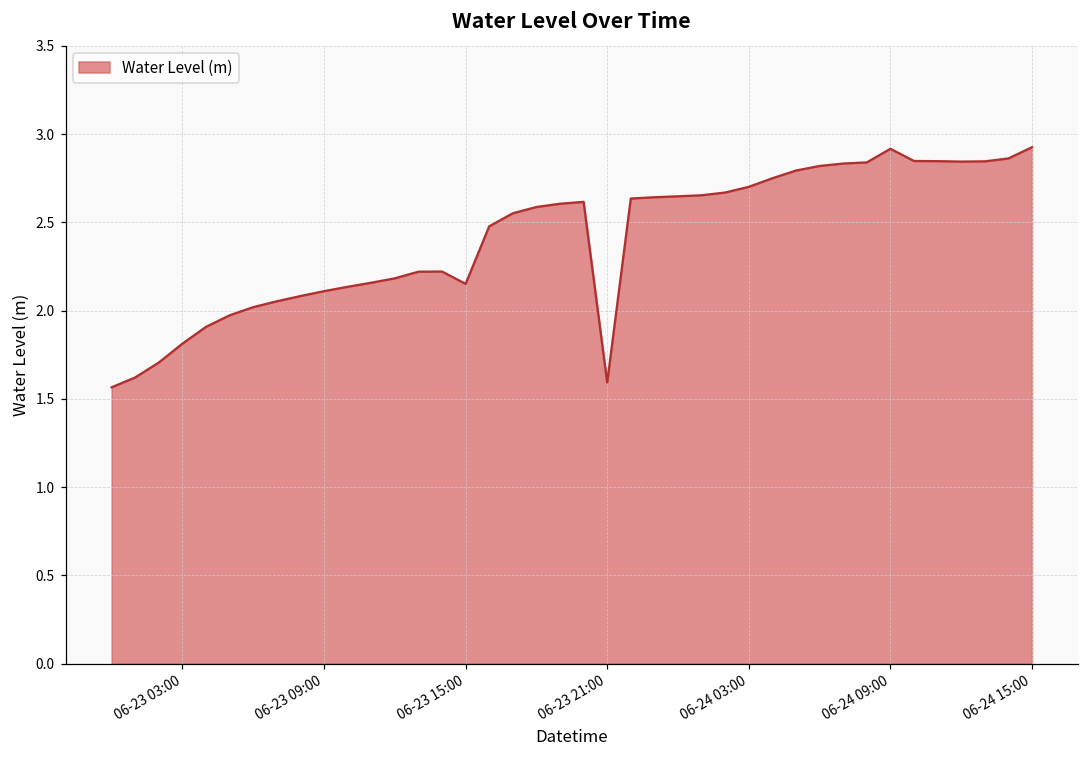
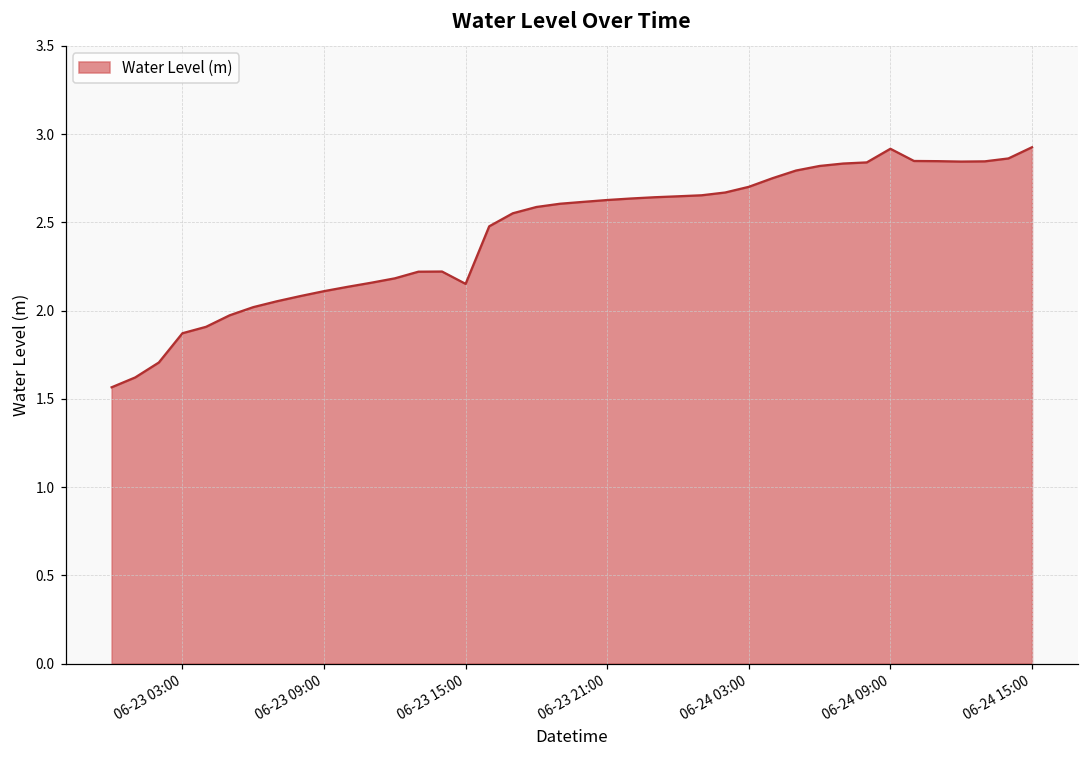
  {
-   "06-23 03:00": 1.81,
+   "06-23 03:00": 1.87,
    "06-23 09:00": 2.11,
    "06-23 15:00": 2.15,
-   "06-23 21:00": 1.59,
+   "06-23 21:00": 2.63,
    "06-24 03:00": 2.70,
    "06-24 09:00": 2.92,
    "06-24 15:00": 2.93
  }
